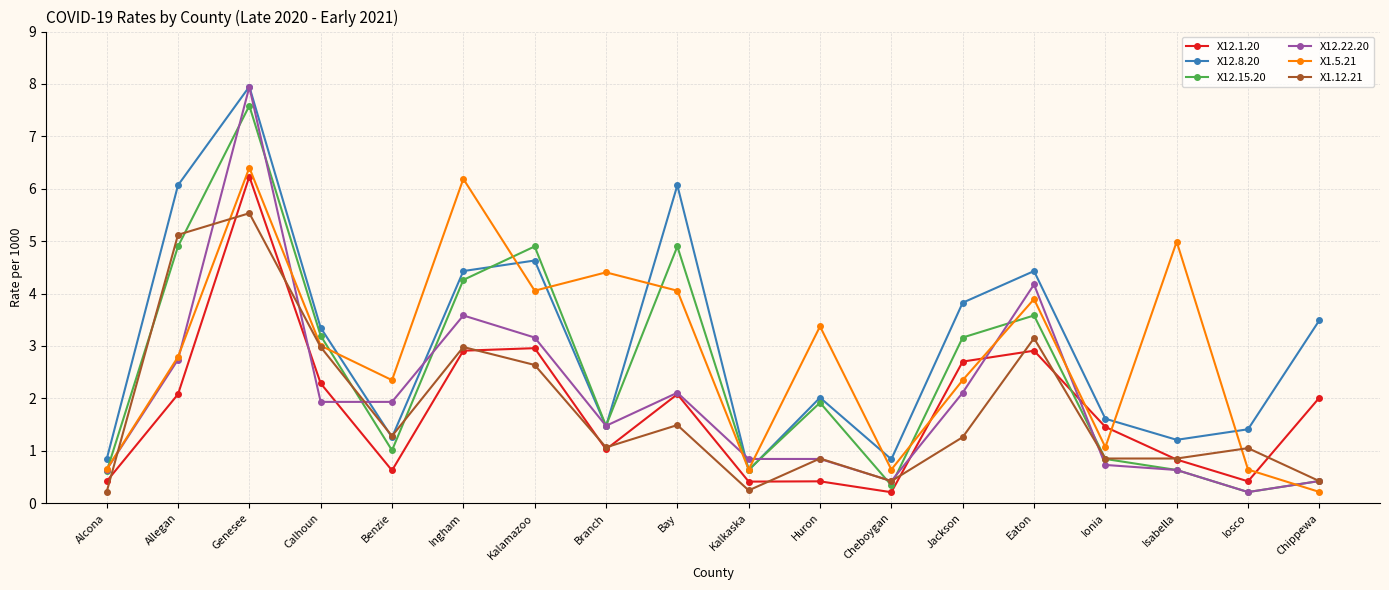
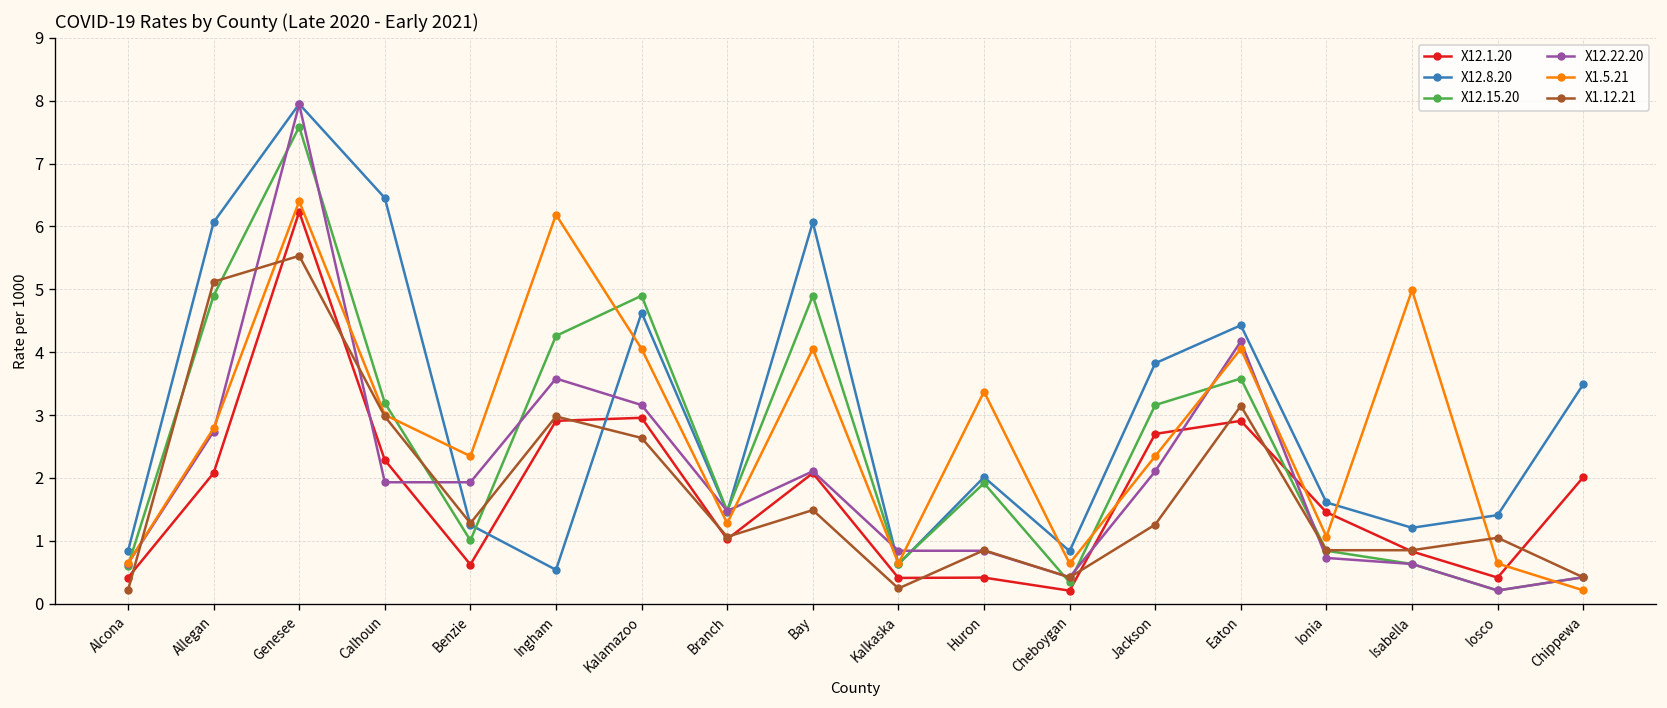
  {
    "X12.1.20": {
      "Alcona": 0.4,
      "Allegan": 2.1,
      "Genesee": 6.2,
      "Calhoun": 2.3,
      "Benzie": 0.6,
      "Ingham": 2.9,
      "Kalamazoo": 3.0,
      "Kalkaska": 0.4,
      "Huron": 0.4,
      "Cheboygan": 0.2,
      "Jackson": 2.7,
      "Eaton": 2.9,
      "Ionia": 1.5,
      "Iosco": 0.4,
      "Chippewa": 2.0
    },
    "X12.8.20": {
      "Alcona": 0.8,
      "Allegan": 6.1,
-     "Calhoun": 3.3,
-     "Ingham": 4.4,
+     "Calhoun": 6.5,
+     "Ingham": 0.5,
      "Kalamazoo": 4.6,
      "Bay": 6.1,
      "Huron": 2.0,
      "Cheboygan": 0.8,
      "Jackson": 3.8,
      "Eaton": 4.4,
      "Ionia": 1.6,
      "Isabella": 1.2,
      "Iosco": 1.4,
      "Chippewa": 3.5
    },
    "X12.15.20": {
      "Allegan": 4.9,
      "Genesee": 7.6,
      "Calhoun": 3.2,
      "Benzie": 1.0,
      "Ingham": 4.3,
      "Kalamazoo": 4.9,
      "Bay": 4.9,
      "Huron": 1.9,
      "Cheboygan": 0.3,
      "Jackson": 3.2,
      "Eaton": 3.6
    },
    "X12.22.20": {
      "Allegan": 2.7,
      "Calhoun": 1.9,
      "Benzie": 1.9,
      "Ingham": 3.6,
      "Kalamazoo": 3.2,
      "Kalkaska": 0.8,
      "Jackson": 2.1,
      "Eaton": 4.2,
      "Ionia": 0.7
    },
    "X1.5.21": {
      "Allegan": 2.8,
      "Genesee": 6.4,
      "Benzie": 2.3,
      "Ingham": 6.2,
      "Kalamazoo": 4.1,
-     "Branch": 4.4,
+     "Branch": 1.3,
      "Bay": 4.1,
      "Huron": 3.4,
      "Cheboygan": 0.6,
      "Jackson": 2.3,
-     "Eaton": 3.9,
+     "Eaton": 4.1,
      "Ionia": 1.1,
      "Isabella": 5.0,
      "Iosco": 0.6,
      "Chippewa": 0.2
    },
    "X1.12.21": {
      "Alcona": 0.2,
      "Allegan": 5.1,
      "Genesee": 5.5,
      "Ingham": 3.0,
      "Kalamazoo": 2.6,
      "Bay": 1.5,
      "Kalkaska": 0.2,
      "Jackson": 1.3,
      "Eaton": 3.1,
      "Iosco": 1.0
    }
  }
